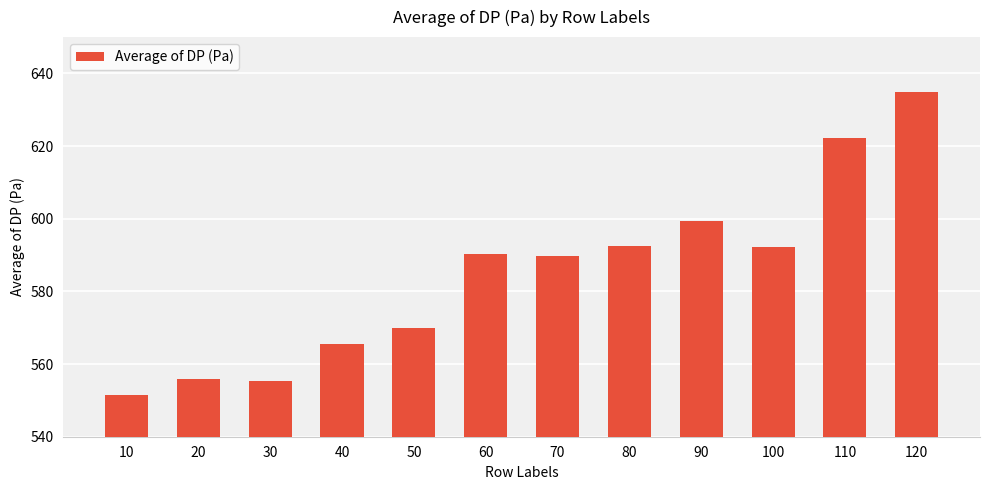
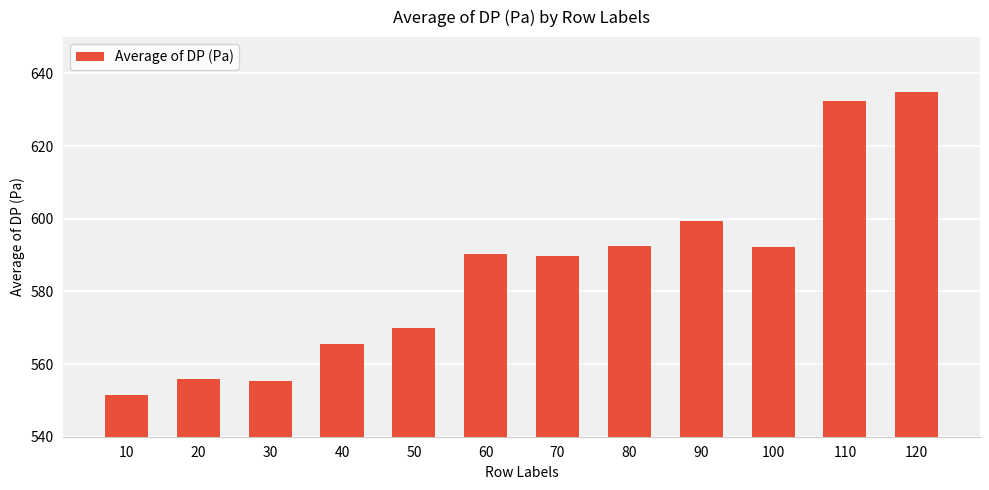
  {
    "10": 551,
    "20": 556,
    "30": 555,
    "40": 566,
    "50": 570,
    "60": 590,
    "70": 590,
    "80": 593,
    "90": 599,
    "100": 592,
-   "110": 622,
+   "110": 632,
    "120": 635
  }
